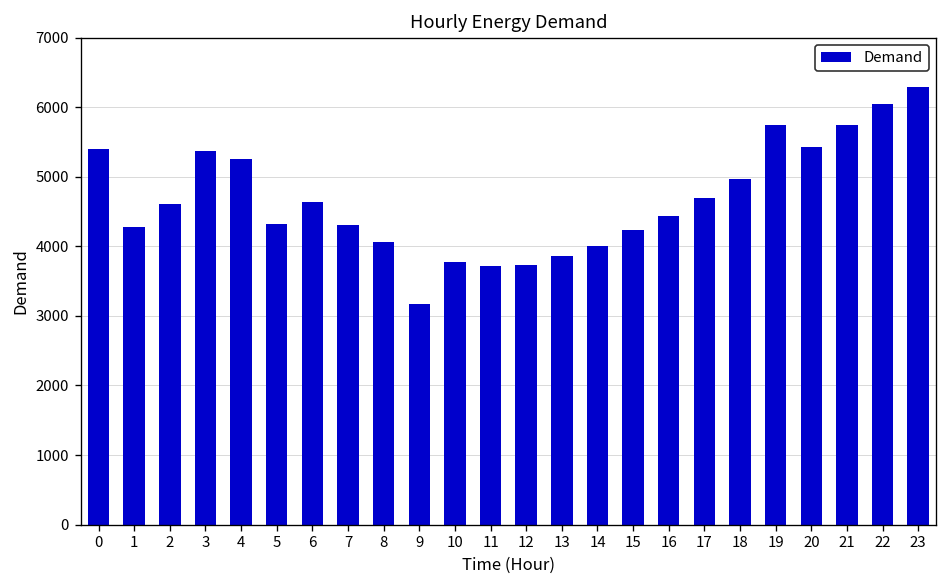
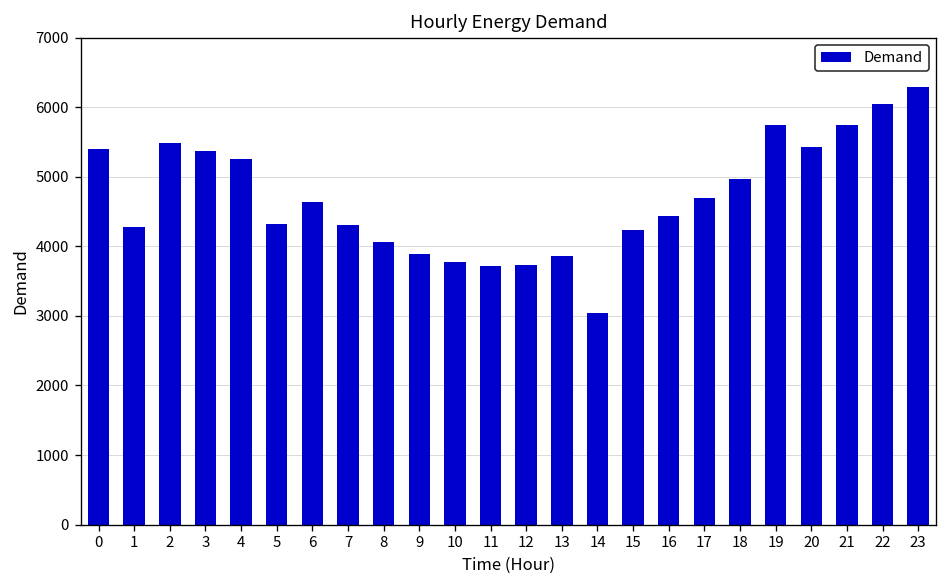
  {
    "0": 5400,
    "1": 4300,
-   "2": 4600,
+   "2": 5500,
    "3": 5400,
    "4": 5300,
    "5": 4300,
    "6": 4600,
    "7": 4300,
    "8": 4100,
-   "9": 3200,
+   "9": 3900,
    "10": 3800,
    "11": 3700,
    "12": 3700,
    "13": 3900,
-   "14": 4000,
+   "14": 3000,
    "15": 4200,
    "16": 4400,
    "17": 4700,
    "18": 5000,
    "19": 5700,
    "20": 5400,
    "21": 5700,
    "22": 6000,
    "23": 6300
  }
